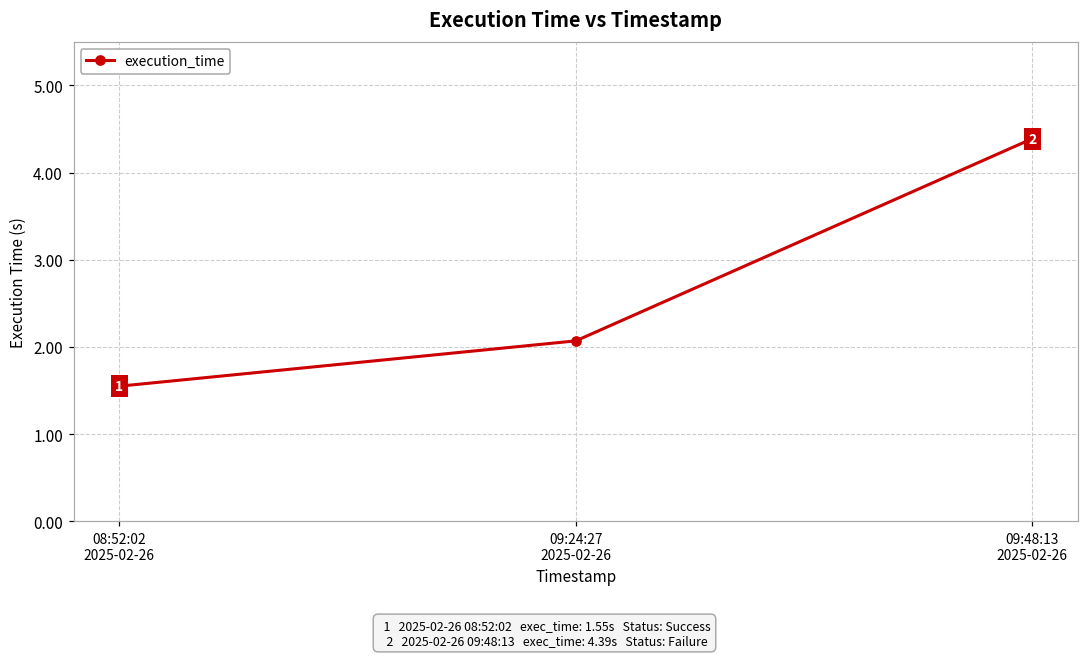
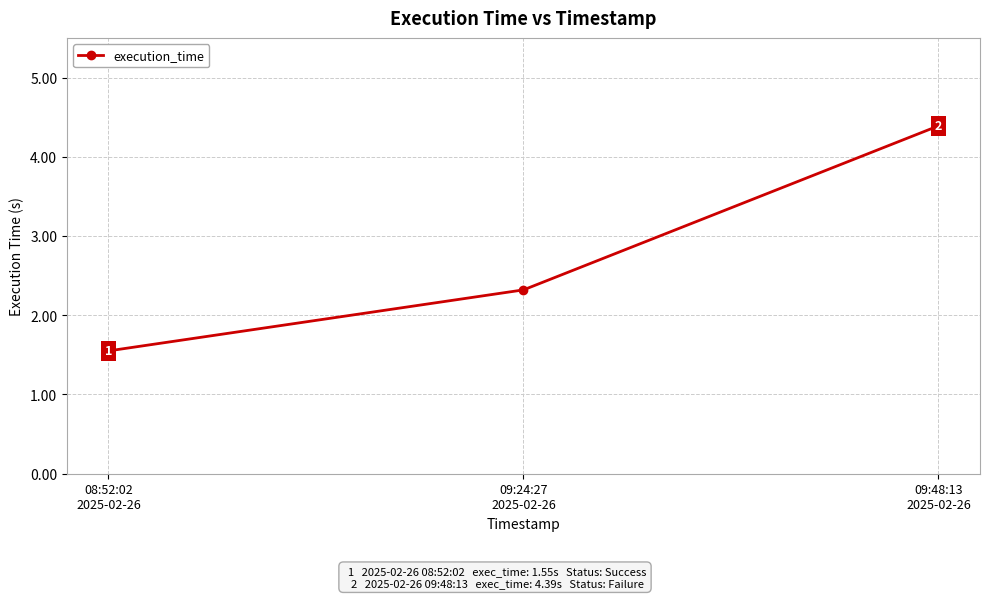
  {
-   "09:24:27 2025-02-26": 2.1
+   "09:24:27 2025-02-26": 2.3
  }
